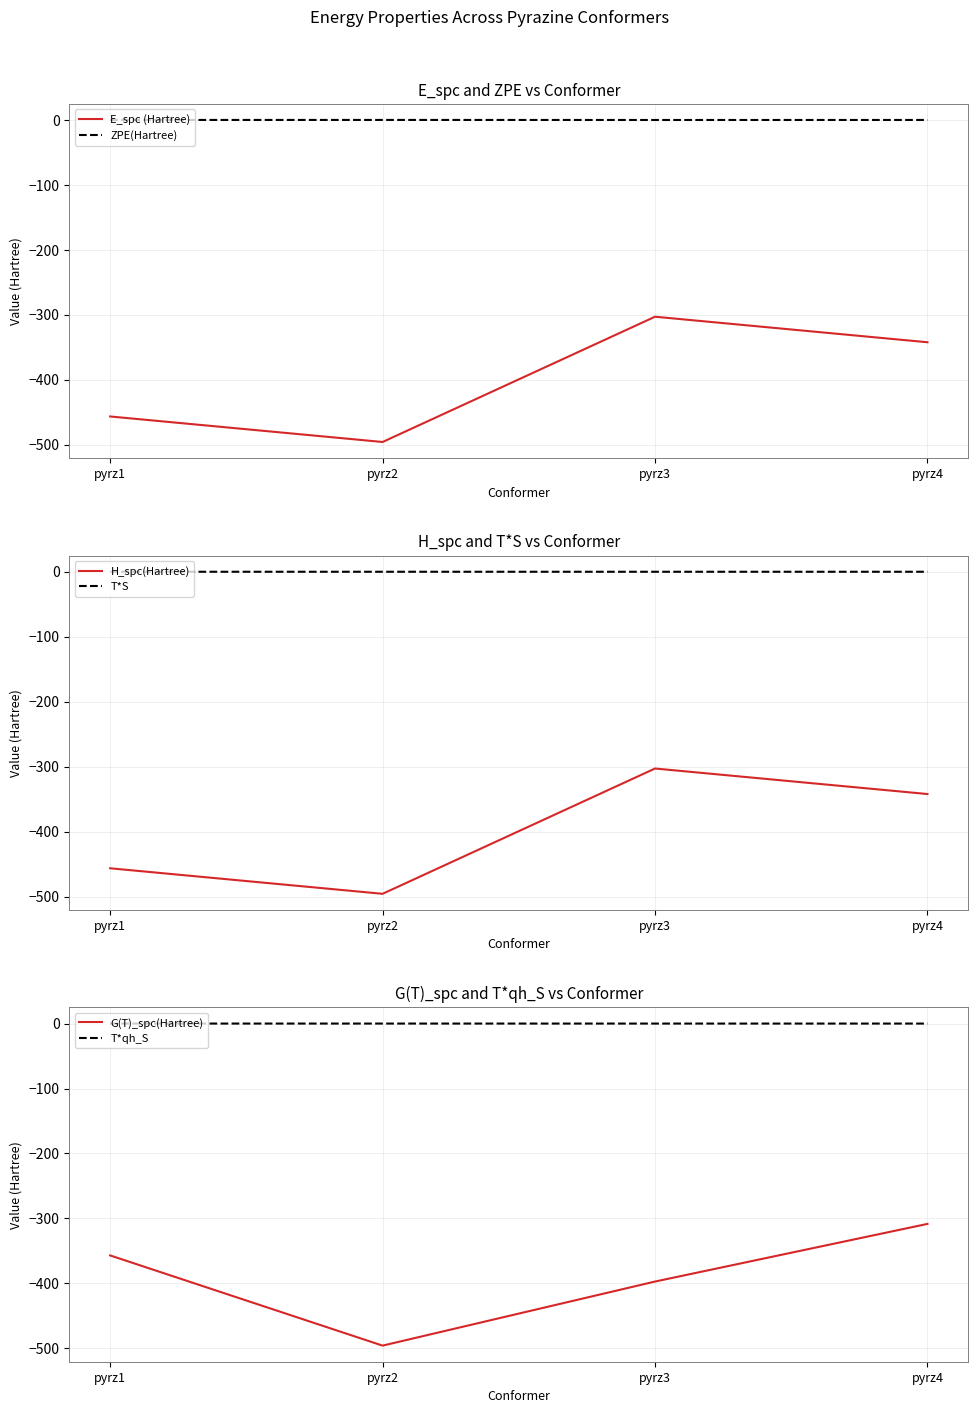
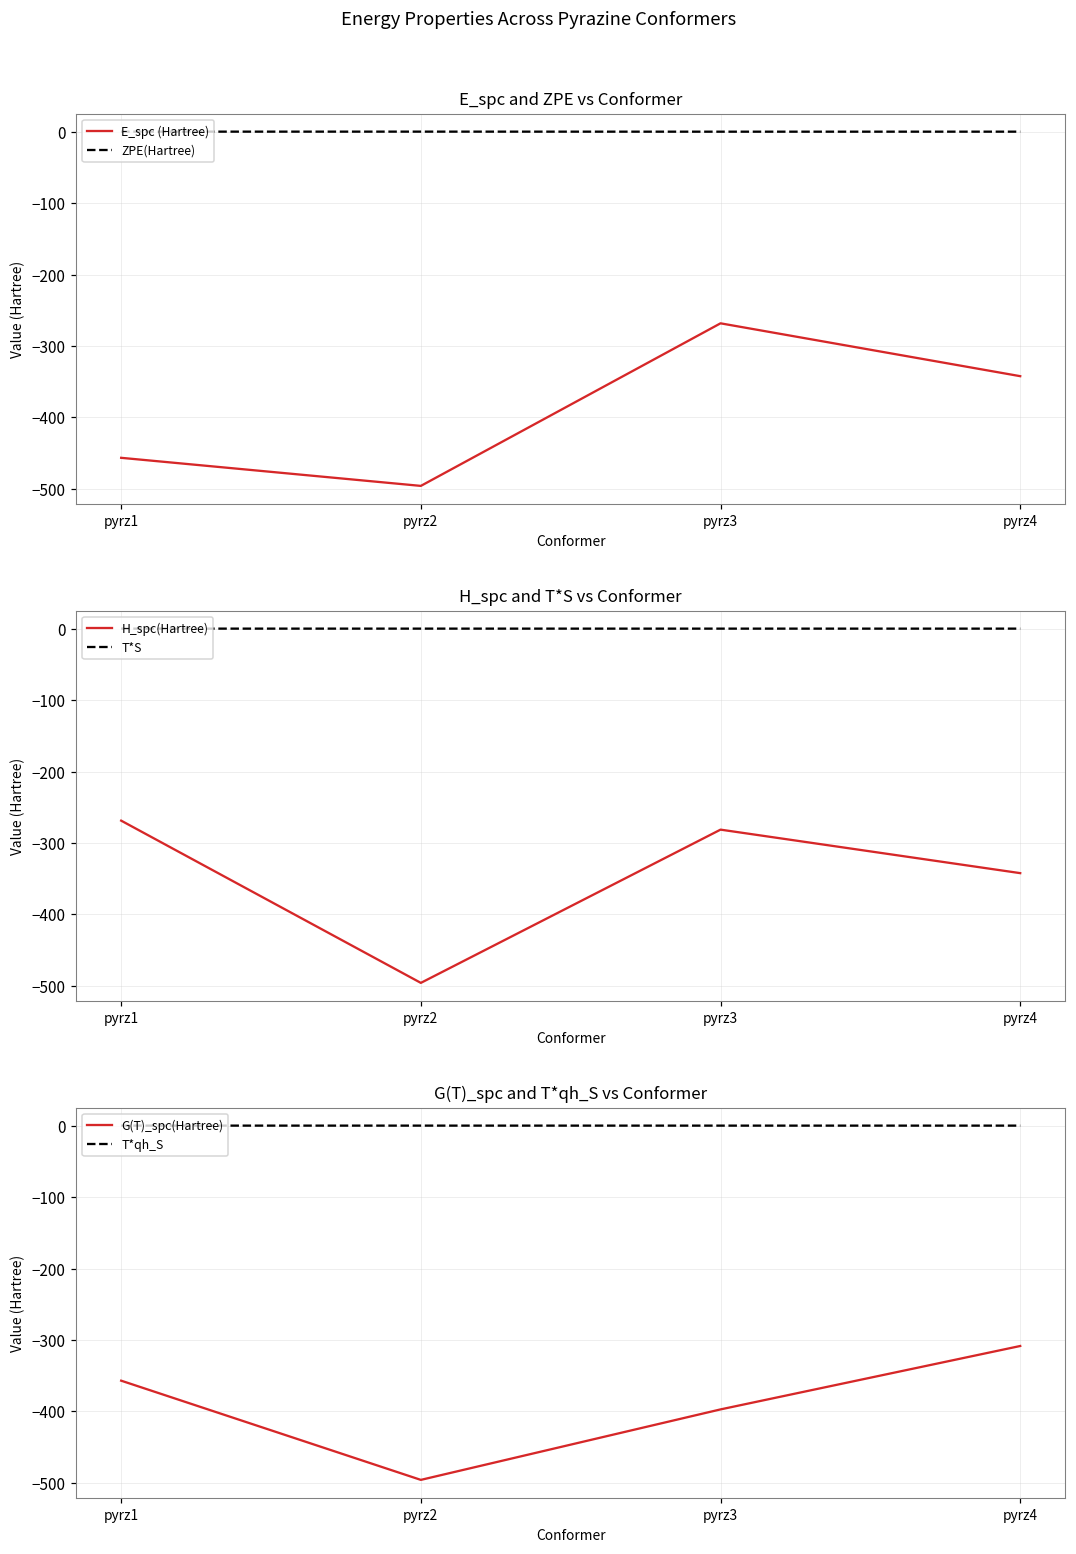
  {
    "E_spc and ZPE vs Conformer": {
      "E_spc (Hartree)": {
        "pyrz1": -460,
        "pyrz2": -500,
-       "pyrz3": -300,
+       "pyrz3": -270,
        "pyrz4": -340
      },
      "ZPE(Hartree)": {
        "pyrz2": 0,
        "pyrz3": 0,
        "pyrz4": 0
      }
    },
    "H_spc and T*S vs Conformer": {
      "H_spc(Hartree)": {
-       "pyrz1": -460,
+       "pyrz1": -270,
        "pyrz2": -500,
-       "pyrz3": -300,
+       "pyrz3": -280,
        "pyrz4": -340
      },
      "T*S": {
        "pyrz2": 0,
        "pyrz3": 0,
        "pyrz4": 0
      }
    },
    "G(T)_spc and T*qh_S vs Conformer": {
      "G(T)_spc(Hartree)": {
        "pyrz1": -360,
        "pyrz2": -500,
        "pyrz3": -400,
        "pyrz4": -310
      },
      "T*qh_S": {
        "pyrz2": 0,
        "pyrz3": 0,
        "pyrz4": 0
      }
    }
  }
